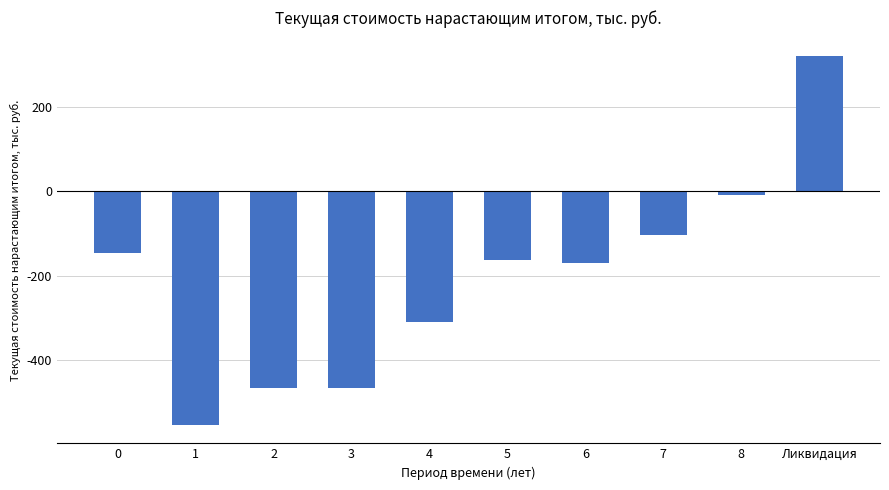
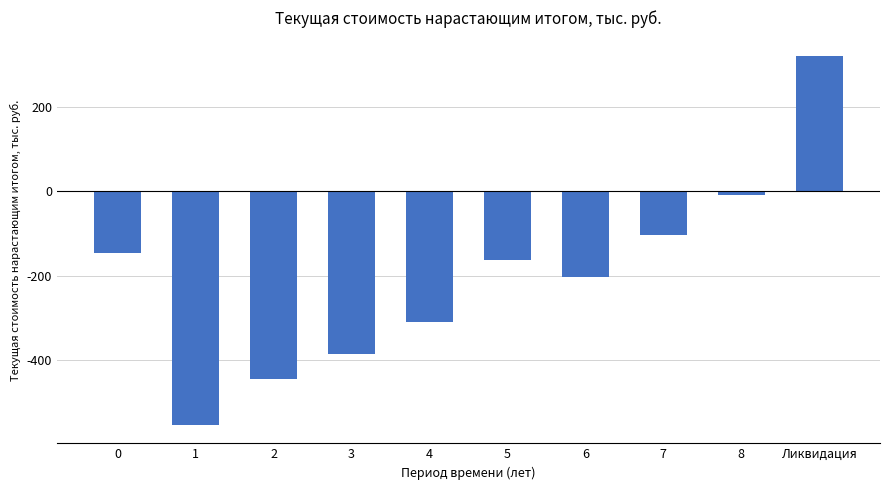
  {
    "0": -150,
    "1": -550,
-   "2": -470,
-   "3": -470,
+   "2": -440,
+   "3": -380,
    "4": -310,
    "5": -160,
-   "6": -170,
+   "6": -200,
    "7": -100,
    "8": -10,
    "Ликвидация": 320
  }
